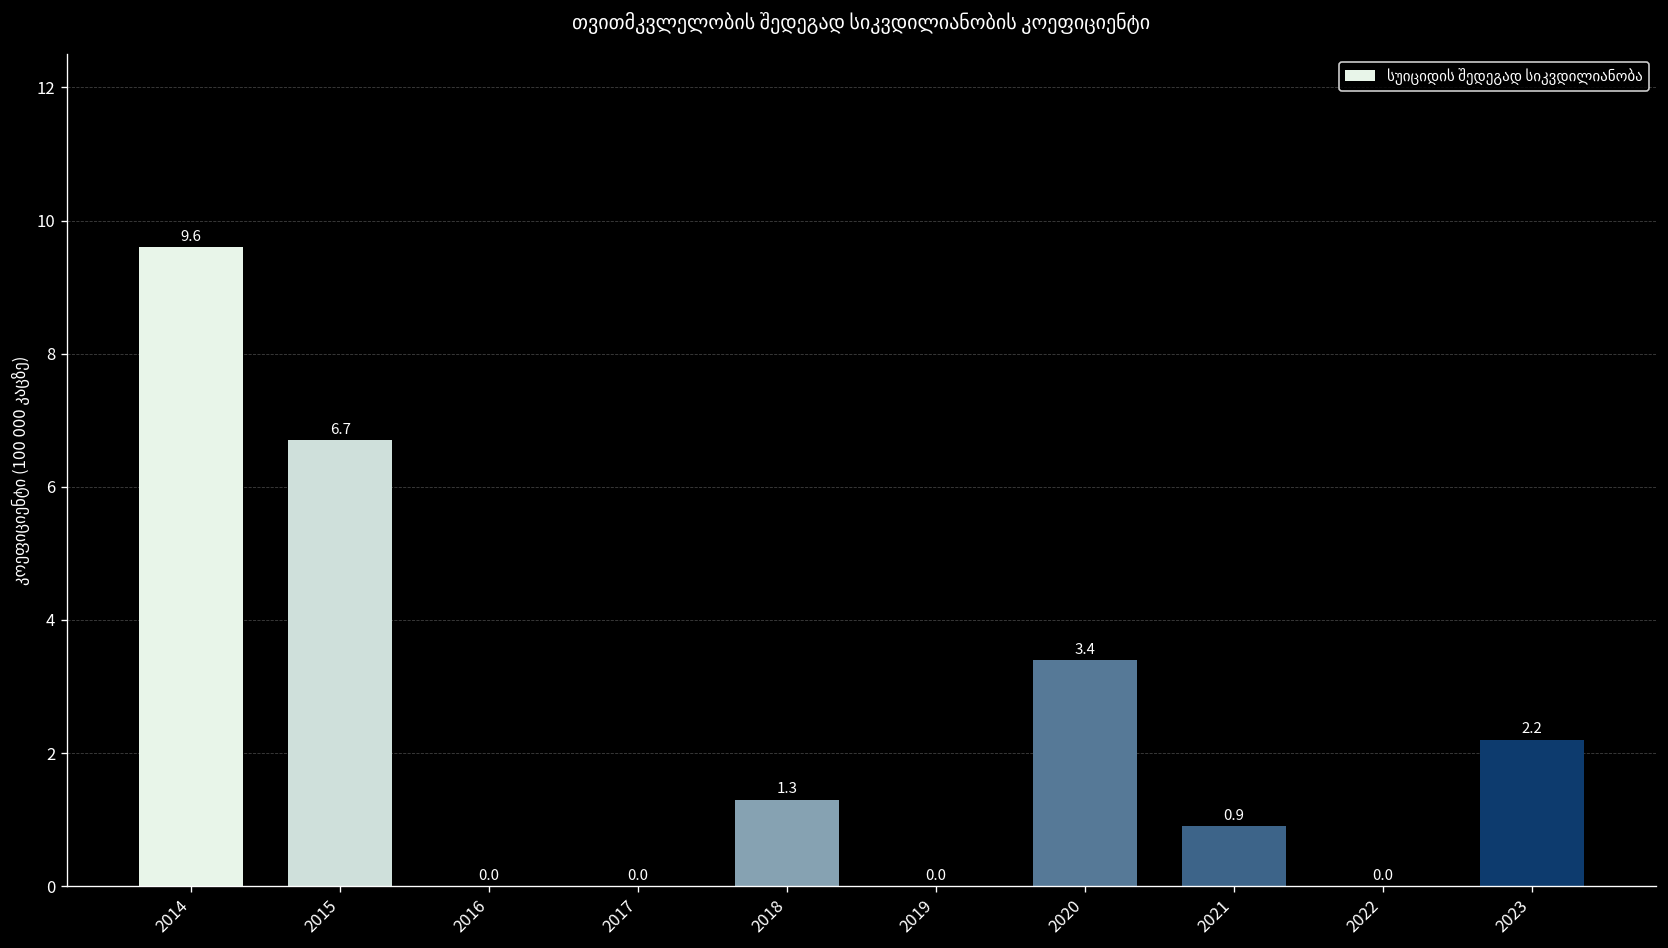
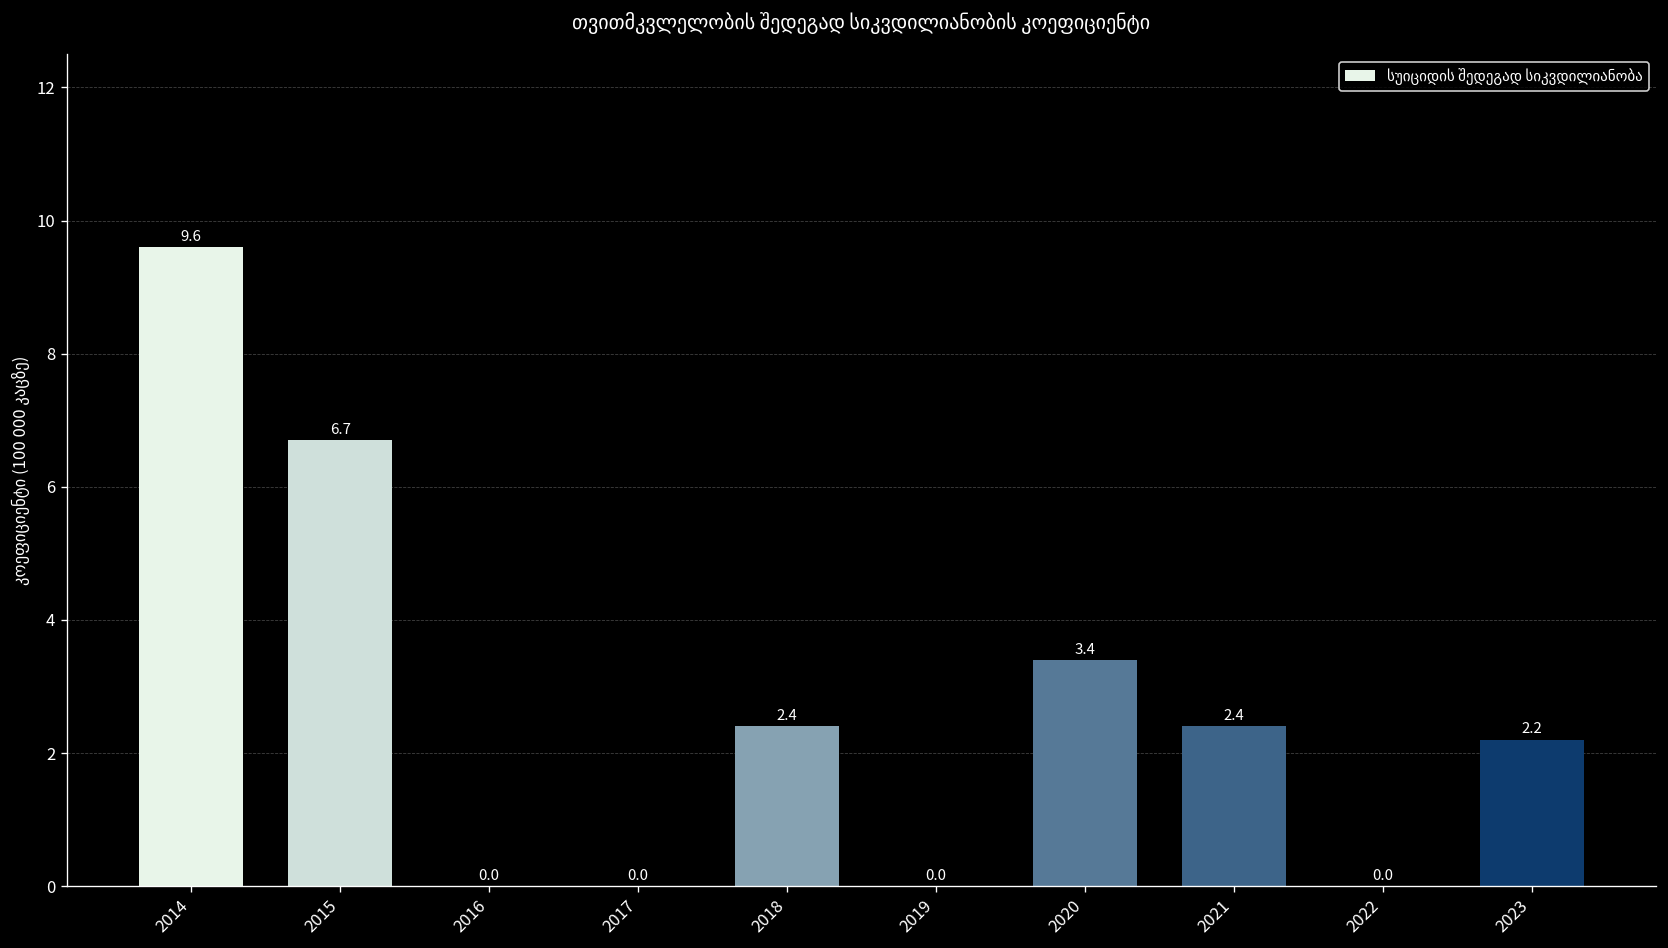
  {
    "2014": 9.6,
    "2015": 6.7,
    "2016": 0.0,
    "2017": 0.0,
-   "2018": 1.3,
+   "2018": 2.4,
    "2019": 0.0,
    "2020": 3.4,
-   "2021": 0.9,
+   "2021": 2.4,
    "2022": 0.0,
    "2023": 2.2
  }
